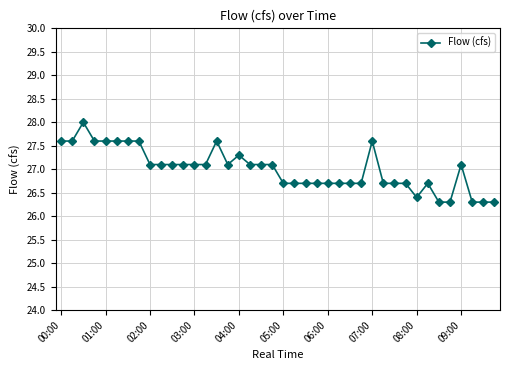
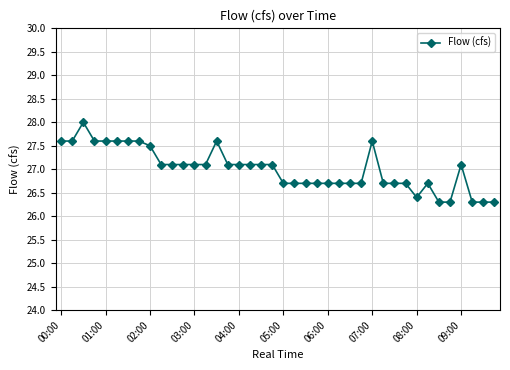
  {
    "00:00": 27.6,
    "01:00": 27.6,
-   "02:00": 27.1,
+   "02:00": 27.5,
    "03:00": 27.1,
-   "04:00": 27.3,
+   "04:00": 27.1,
    "05:00": 26.7,
    "06:00": 26.7,
    "07:00": 27.6,
    "08:00": 26.4,
    "09:00": 27.1
  }
